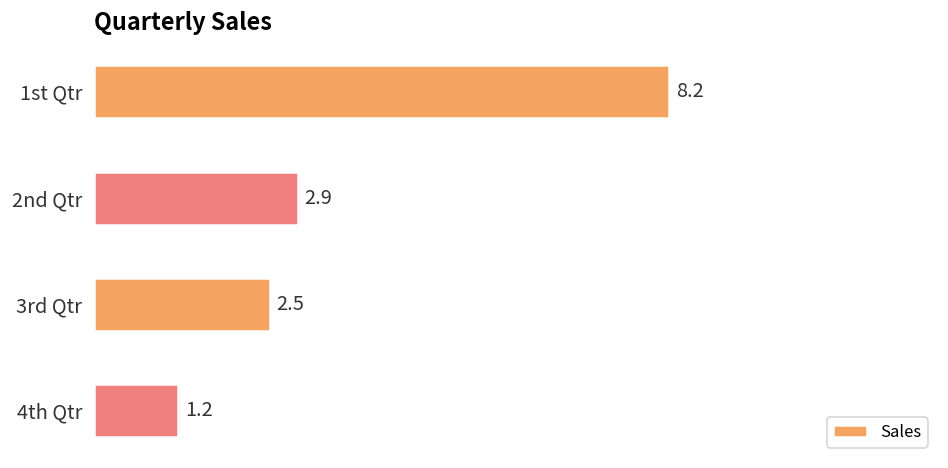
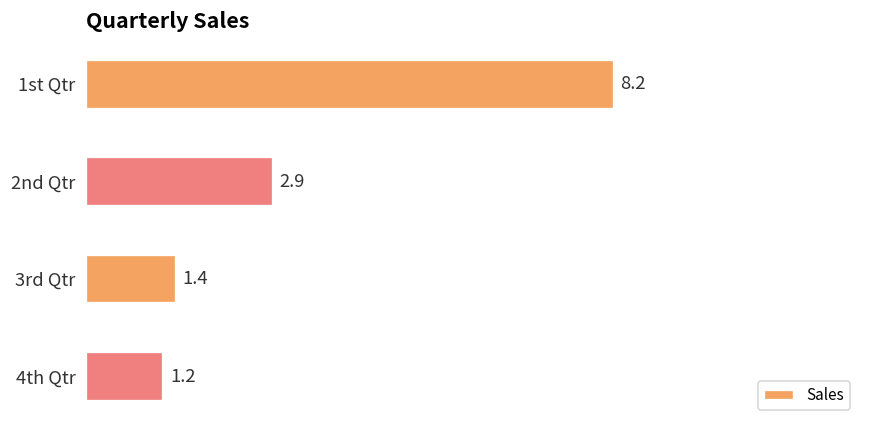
  {
    "1st Qtr": 8.2,
    "2nd Qtr": 2.9,
-   "3rd Qtr": 2.5,
+   "3rd Qtr": 1.4,
    "4th Qtr": 1.2
  }
